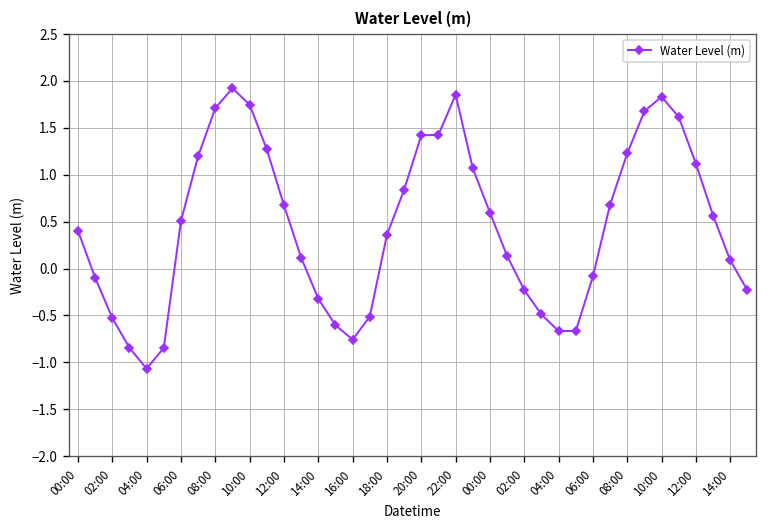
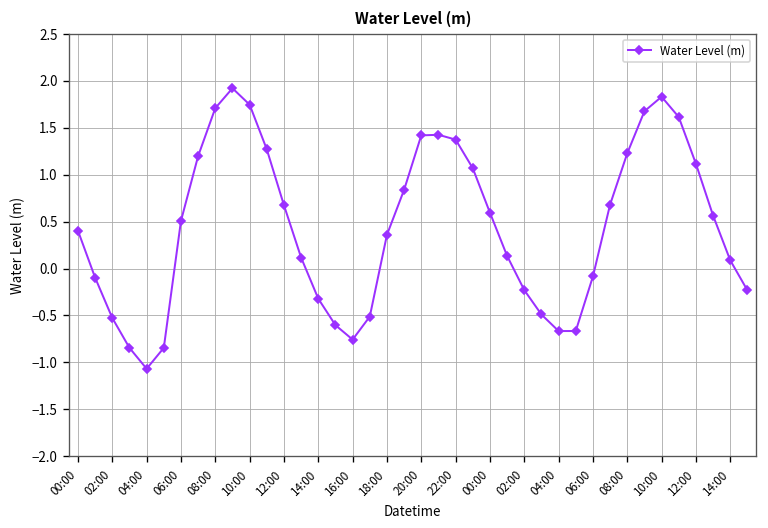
  {
    "16:00": -0.8,
    "18:00": 0.4,
    "20:00": 1.4,
-   "22:00": 1.9
+   "22:00": 1.4
  }
